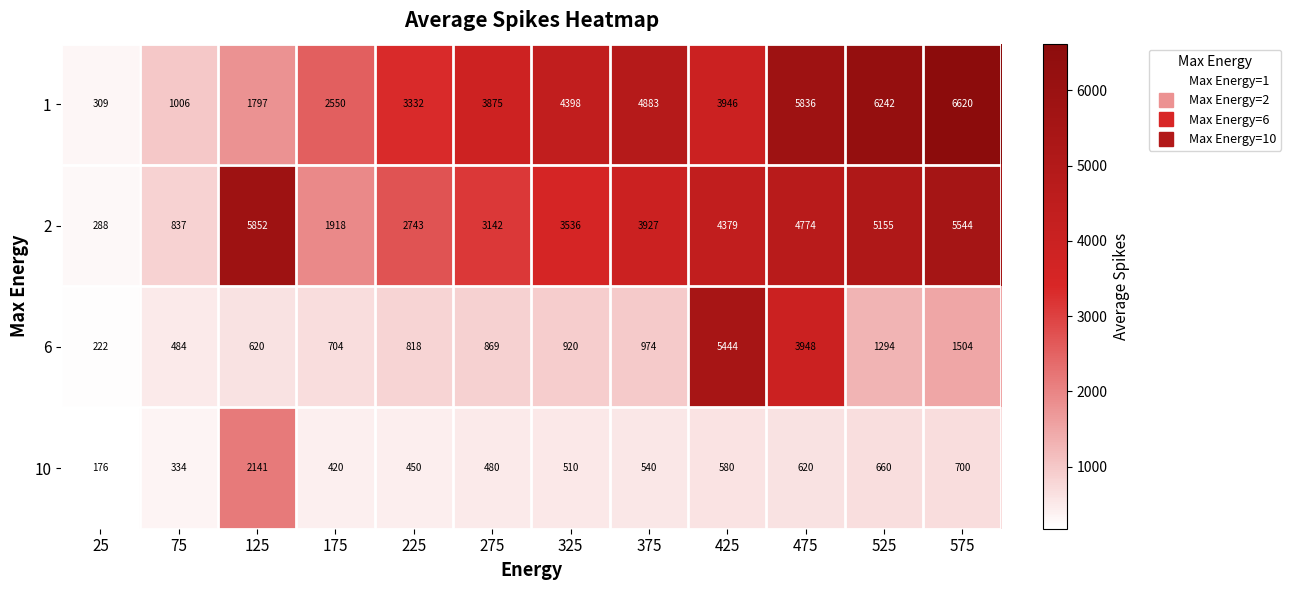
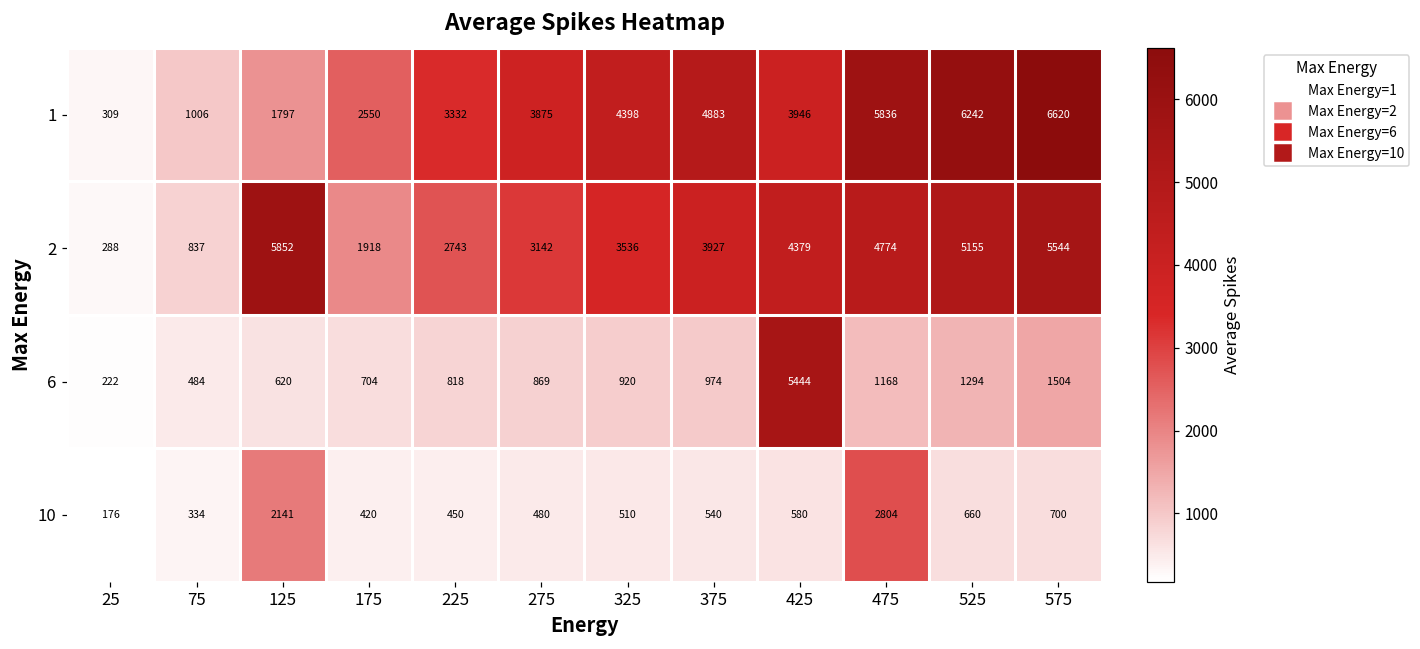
  {
    "1": {
      "25": 309,
      "75": 1006,
      "125": 1797,
      "175": 2550,
      "225": 3332,
      "275": 3875,
      "325": 4398,
      "375": 4883,
      "425": 3946,
      "475": 5836,
      "525": 6242,
      "575": 6620
    },
    "2": {
      "25": 288,
      "75": 837,
      "125": 5852,
      "175": 1918,
      "225": 2743,
      "275": 3142,
      "325": 3536,
      "375": 3927,
      "425": 4379,
      "475": 4774,
      "525": 5155,
      "575": 5544
    },
    "6": {
      "25": 222,
      "75": 484,
      "125": 620,
      "175": 704,
      "225": 818,
      "275": 869,
      "325": 920,
      "375": 974,
      "425": 5444,
-     "475": 3948,
+     "475": 1168,
      "525": 1294,
      "575": 1504
    },
    "10": {
      "25": 176,
      "75": 334,
      "125": 2141,
      "175": 420,
      "225": 450,
      "275": 480,
      "325": 510,
      "375": 540,
      "425": 580,
-     "475": 620,
+     "475": 2804,
      "525": 660,
      "575": 700
    }
  }
